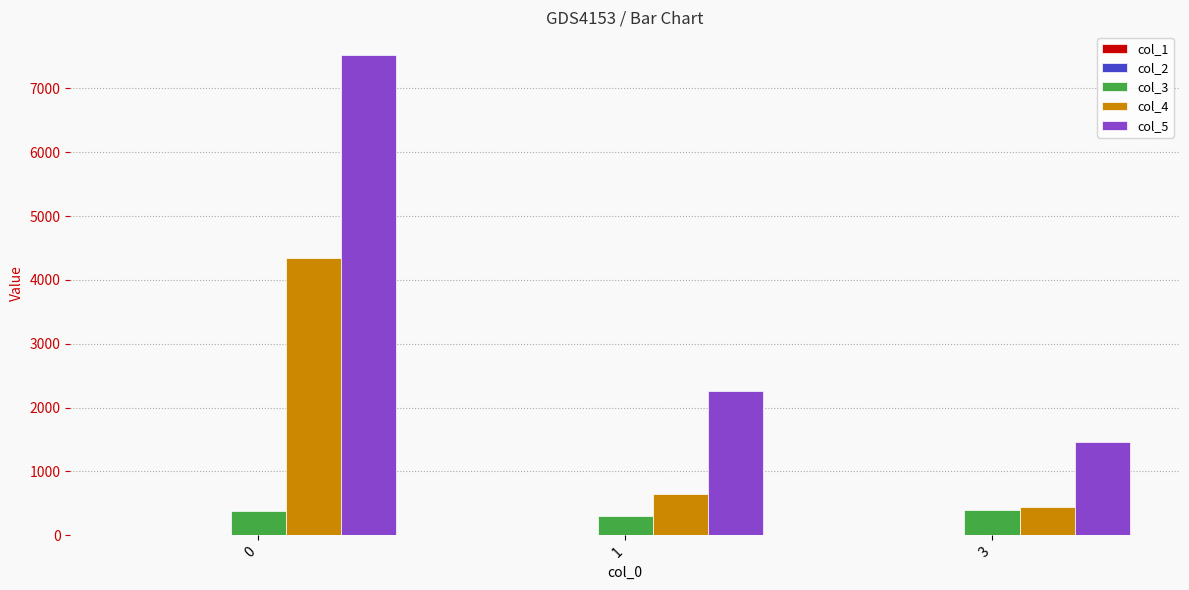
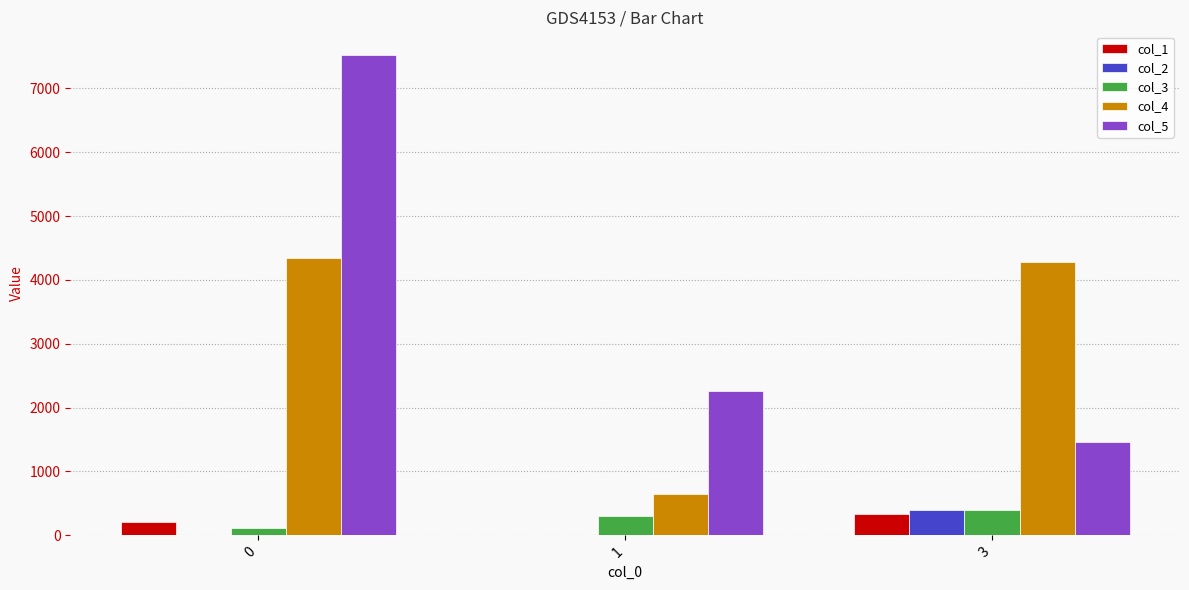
  {
    "col_1": {
-     "0": 0,
-     "3": 0
+     "0": 200,
+     "3": 300
    },
    "col_2": {
-     "3": 0
+     "3": 400
    },
    "col_3": {
-     "0": 400,
+     "0": 100,
      "1": 300,
      "3": 400
    },
    "col_4": {
      "0": 4300,
      "1": 600,
-     "3": 400
+     "3": 4300
    },
    "col_5": {
      "0": 7500,
      "1": 2300,
      "3": 1500
    }
  }
